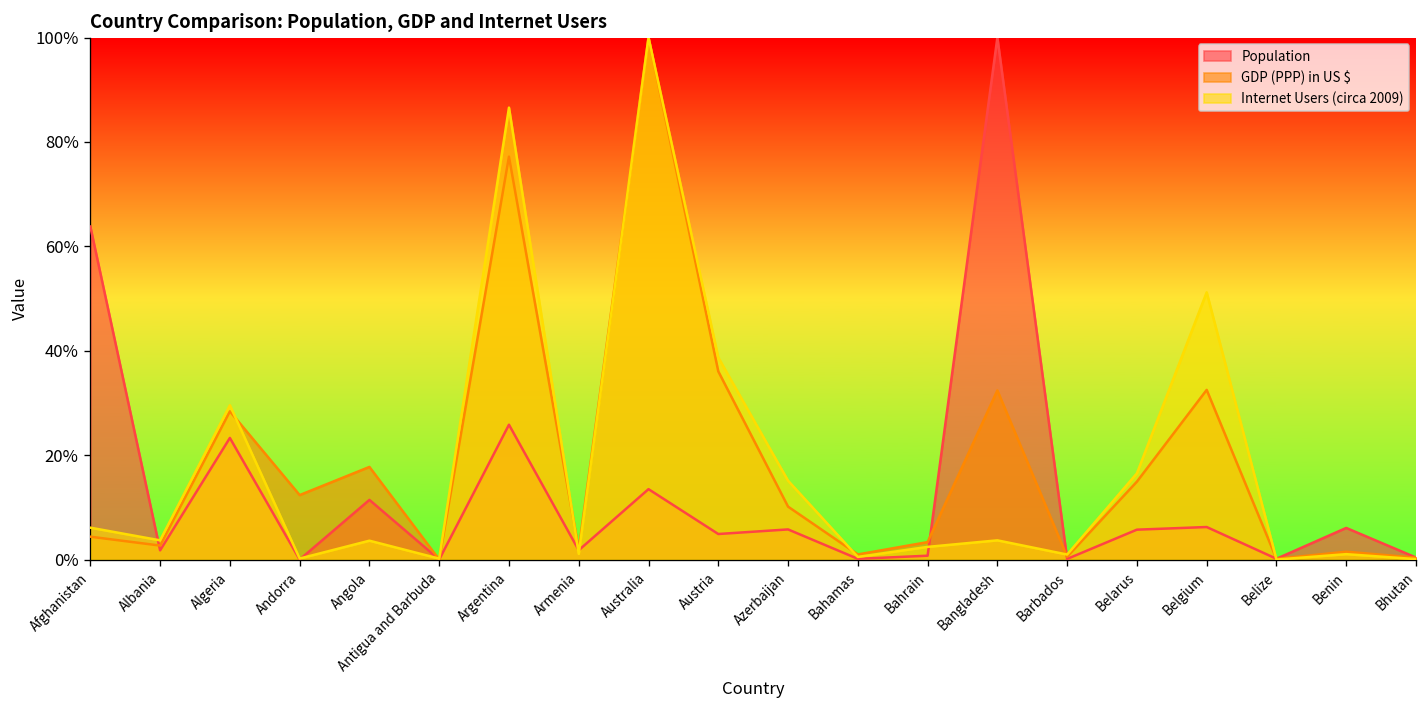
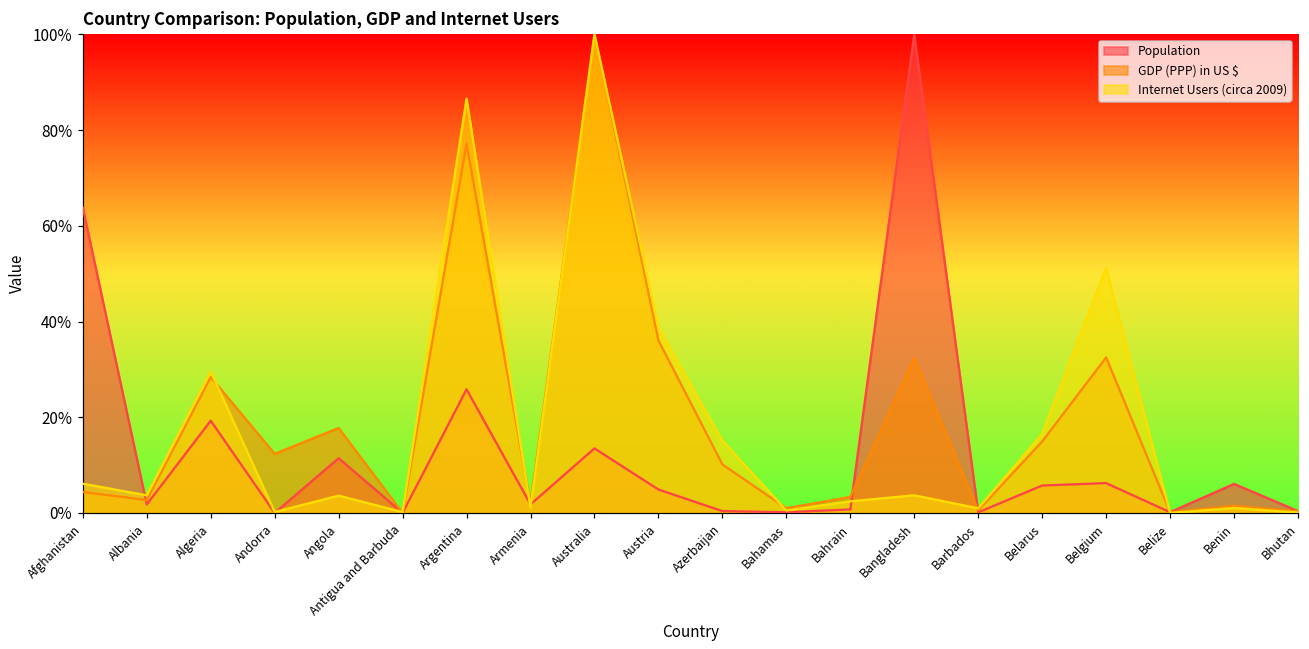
  {
    "Population": {
      "Afghanistan": "64%",
      "Albania": "2%",
-     "Algeria": "23%",
+     "Algeria": "19%",
      "Angola": "11%",
      "Argentina": "26%",
      "Australia": "13%",
      "Austria": "5%",
-     "Azerbaijan": "6%",
+     "Azerbaijan": "0%",
      "Bahrain": "1%",
      "Bangladesh": "100%",
      "Belarus": "6%",
      "Belgium": "6%",
      "Benin": "6%"
    },
    "GDP (PPP) in US $": {
      "Afghanistan": "4%",
      "Albania": "3%",
      "Algeria": "28%",
      "Andorra": "12%",
      "Angola": "18%",
      "Argentina": "77%",
      "Austria": "36%",
      "Azerbaijan": "10%",
      "Bahrain": "3%",
      "Bangladesh": "32%",
      "Belarus": "15%",
      "Belgium": "33%"
    },
    "Internet Users (circa 2009)": {
      "Afghanistan": "6%",
      "Albania": "4%",
      "Algeria": "30%",
      "Angola": "4%",
      "Argentina": "87%",
      "Armenia": "1%",
      "Austria": "39%",
      "Azerbaijan": "15%",
      "Bahrain": "2%",
      "Bangladesh": "4%",
      "Belarus": "17%",
      "Belgium": "51%"
    }
  }
